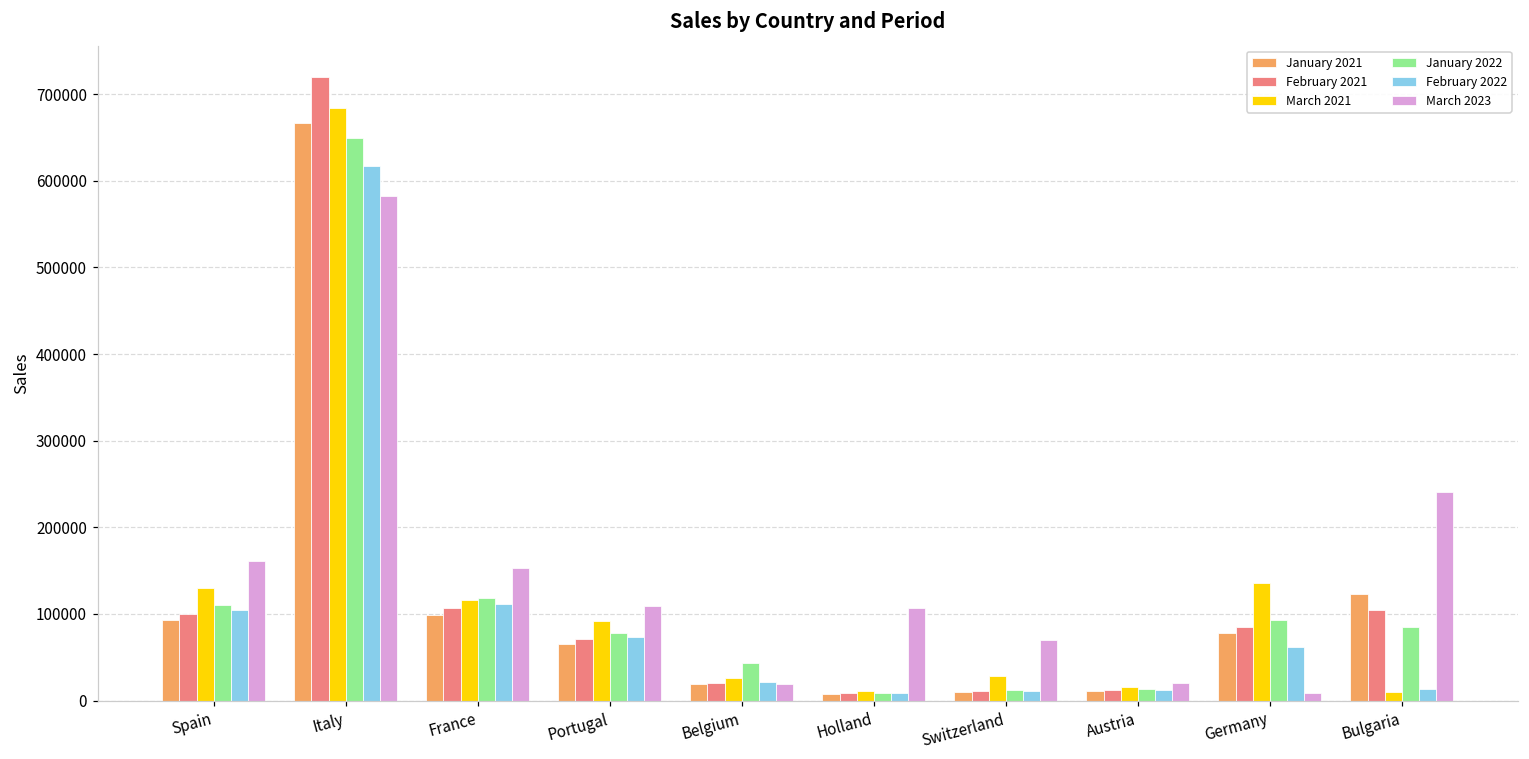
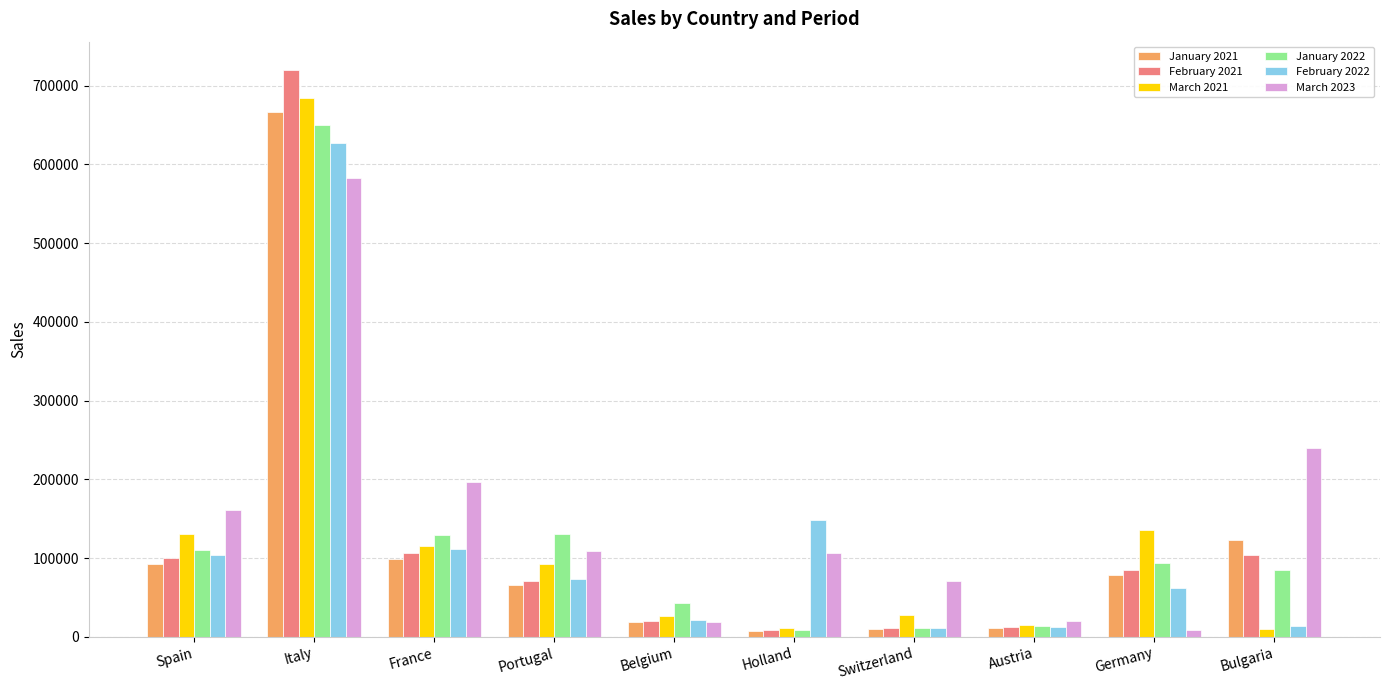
  {
    "March 2021": {
      "Spain": 130000,
      "Italy": 680000,
      "France": 120000,
      "Portugal": 90000,
      "Belgium": 30000,
      "Holland": 10000,
      "Switzerland": 30000,
      "Austria": 20000,
      "Germany": 140000,
      "Bulgaria": 10000
    },
    "January 2022": {
      "Spain": 110000,
      "Italy": 650000,
-     "France": 120000,
-     "Portugal": 80000,
+     "France": 130000,
+     "Portugal": 130000,
      "Belgium": 40000,
      "Holland": 10000,
      "Switzerland": 10000,
      "Austria": 10000,
      "Germany": 90000,
      "Bulgaria": 90000
    },
    "February 2022": {
      "Spain": 100000,
-     "Italy": 620000,
+     "Italy": 630000,
      "France": 110000,
      "Portugal": 70000,
      "Belgium": 20000,
-     "Holland": 10000,
+     "Holland": 150000,
      "Switzerland": 10000,
      "Austria": 10000,
      "Germany": 60000,
      "Bulgaria": 10000
    },
    "March 2023": {
      "Spain": 160000,
      "Italy": 580000,
-     "France": 150000,
+     "France": 200000,
      "Portugal": 110000,
      "Belgium": 20000,
      "Holland": 110000,
      "Switzerland": 70000,
      "Austria": 20000,
      "Germany": 10000,
      "Bulgaria": 240000
    }
  }
